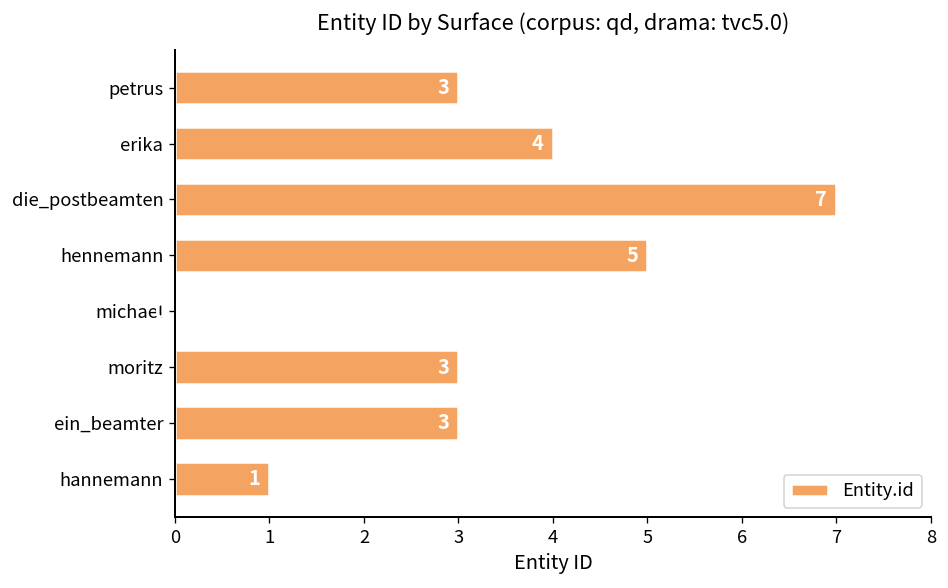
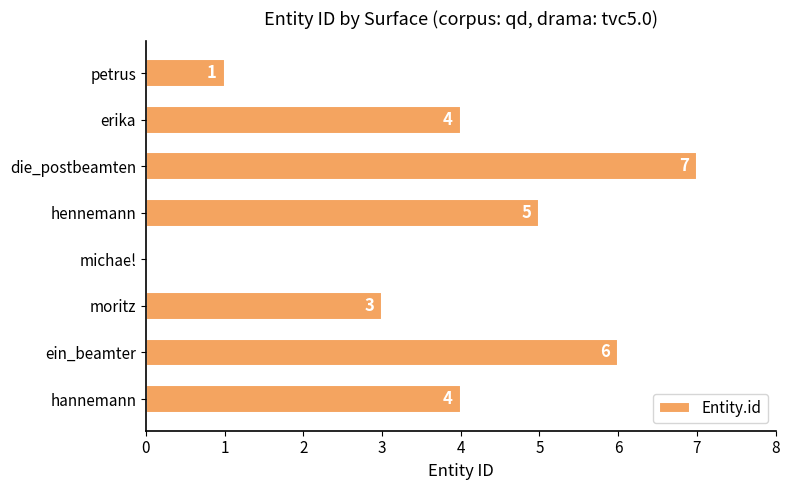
  {
-   "petrus": 3,
+   "petrus": 1,
    "erika": 4,
    "die_postbeamten": 7,
    "hennemann": 5,
    "moritz": 3,
-   "ein_beamter": 3,
-   "hannemann": 1
+   "ein_beamter": 6,
+   "hannemann": 4
  }
